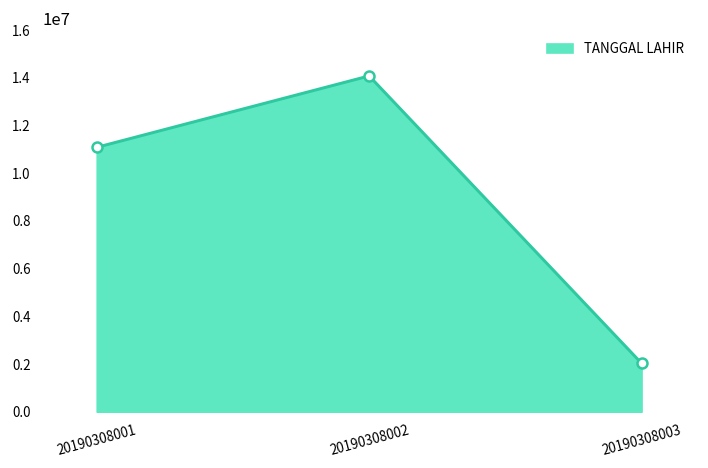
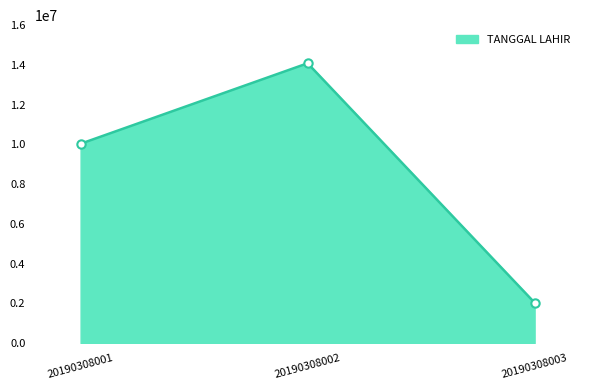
  {
-   "20190308001": 11100000,
+   "20190308001": 10000000,
    "20190308002": 14100000,
    "20190308003": 2000000
  }
